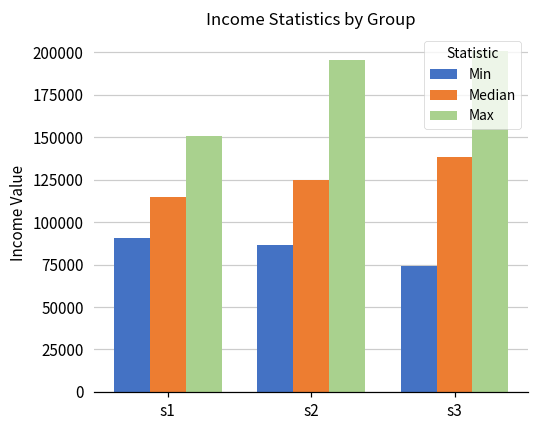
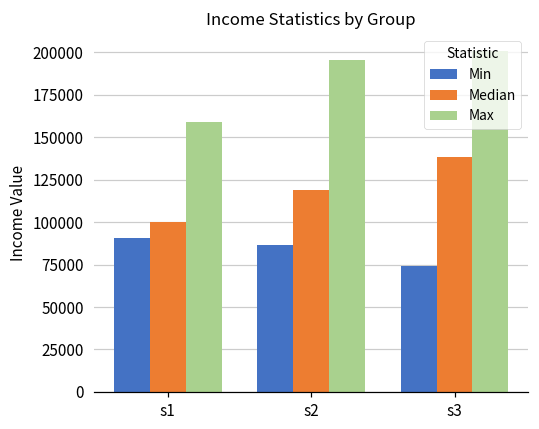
  {
    "Min": {
      "s1": 91000,
      "s2": 87000,
      "s3": 74000
    },
    "Median": {
-     "s1": 115000,
-     "s2": 125000,
+     "s1": 100000,
+     "s2": 119000,
      "s3": 139000
    },
    "Max": {
-     "s1": 151000,
+     "s1": 159000,
      "s2": 196000
    }
  }
